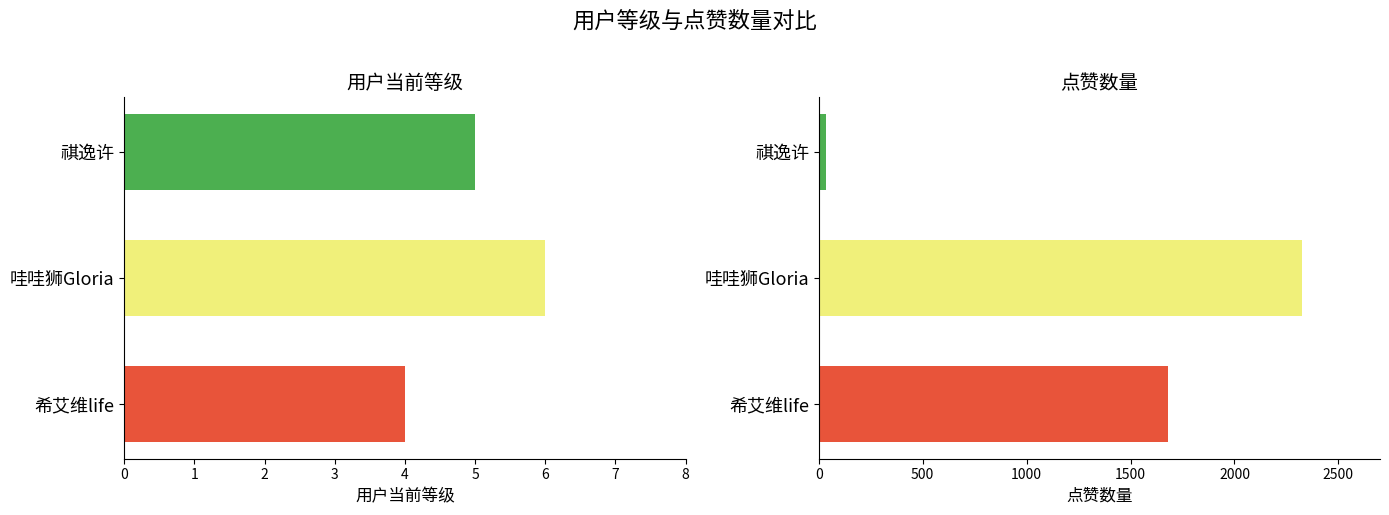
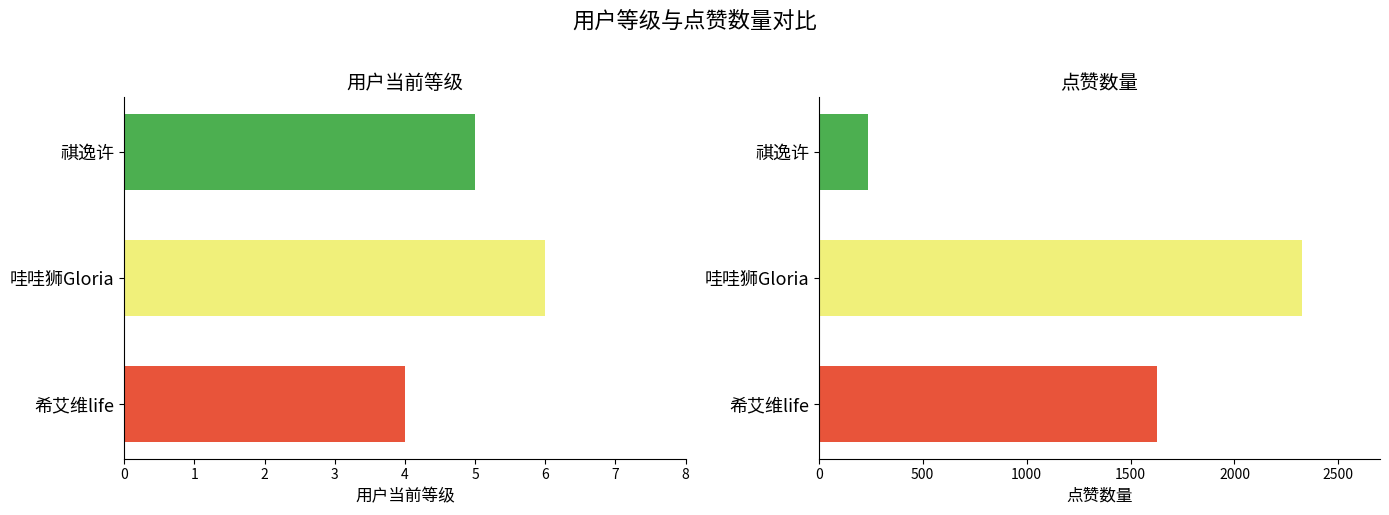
  {
    "用户当前等级": {
      "祺逸许": 5.0,
      "哇哇狮Gloria": 6.0,
      "希艾维life": 4.0
    },
    "点赞数量": {
-     "祺逸许": 40,
+     "祺逸许": 240,
      "哇哇狮Gloria": 2330,
-     "希艾维life": 1680
+     "希艾维life": 1630
    }
  }
